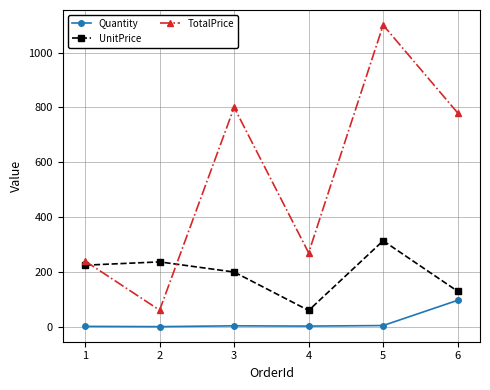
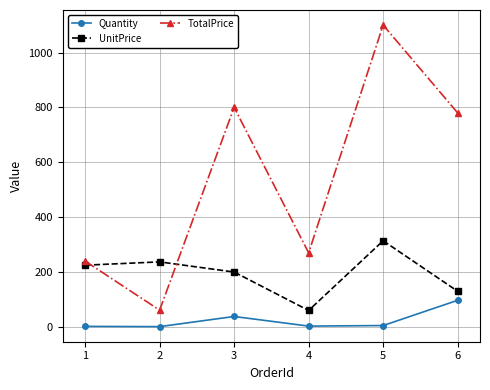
  {
    "Quantity": {
      "1": 0,
      "2": 0,
-     "3": 0,
+     "3": 40,
      "4": 0,
      "5": 10,
      "6": 100
    },
    "UnitPrice": {
      "1": 230,
      "2": 240,
      "3": 200,
      "4": 60,
      "5": 310,
      "6": 130
    },
    "TotalPrice": {
      "1": 240,
      "2": 60,
      "3": 800,
      "4": 270,
      "5": 1100,
      "6": 780
    }
  }
